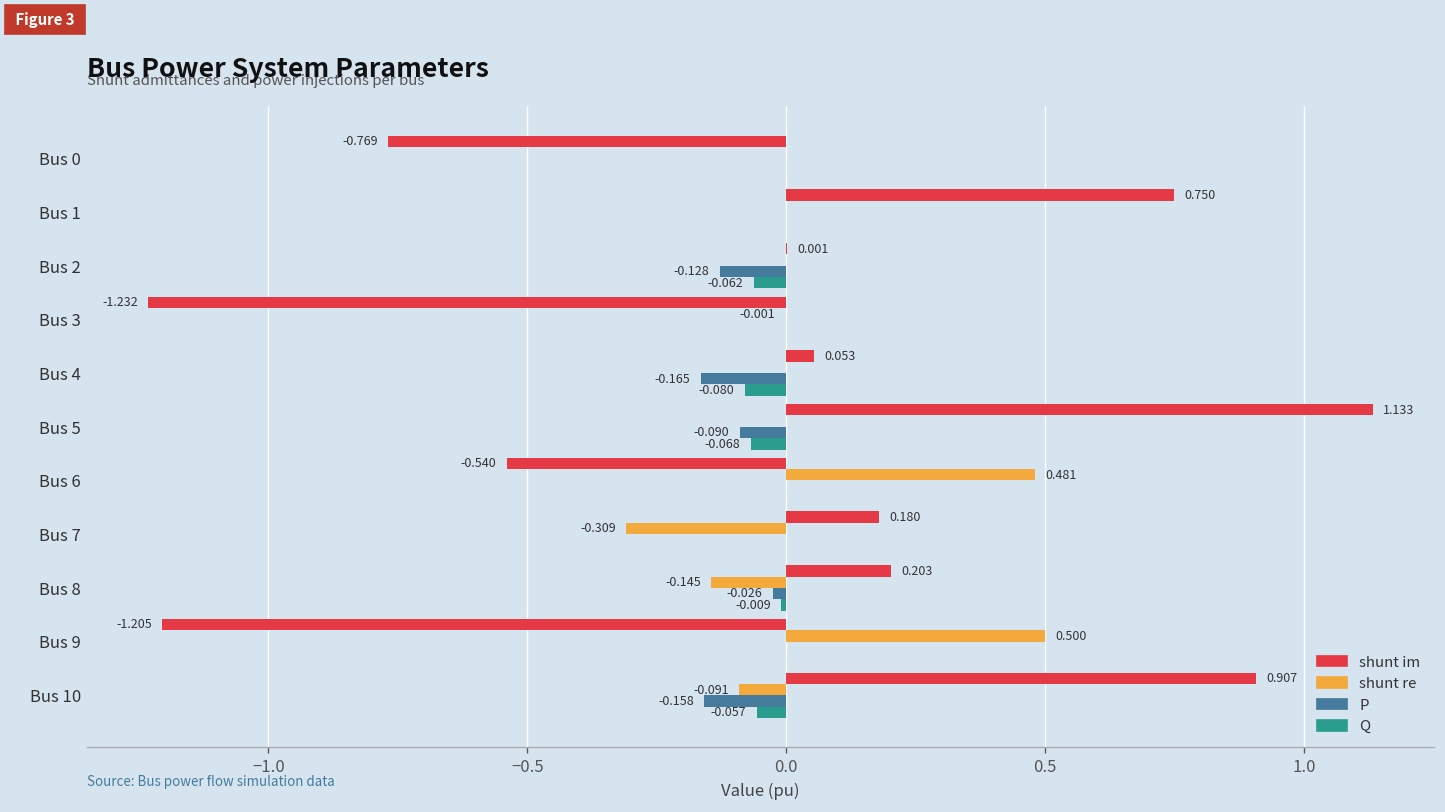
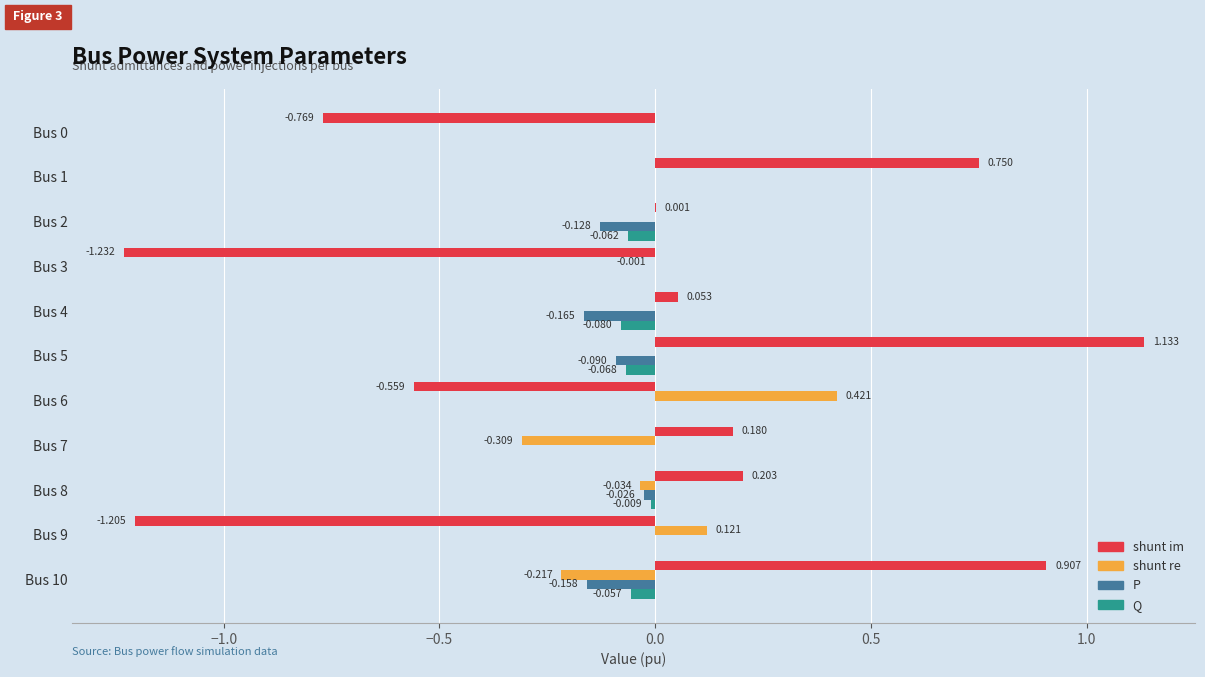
  {
    "shunt im": {
      "Bus 0": -0.769,
      "Bus 1": 0.750,
      "Bus 2": 0.001,
      "Bus 3": -1.232,
      "Bus 4": 0.053,
      "Bus 5": 1.133,
-     "Bus 6": -0.540,
+     "Bus 6": -0.559,
      "Bus 7": 0.180,
      "Bus 8": 0.203,
      "Bus 9": -1.205,
      "Bus 10": 0.907
    },
    "shunt re": {
      "Bus 3": -0.001,
-     "Bus 6": 0.481,
+     "Bus 6": 0.421,
      "Bus 7": -0.309,
-     "Bus 8": -0.145,
-     "Bus 9": 0.500,
-     "Bus 10": -0.091
+     "Bus 8": -0.034,
+     "Bus 9": 0.121,
+     "Bus 10": -0.217
    }
  }
